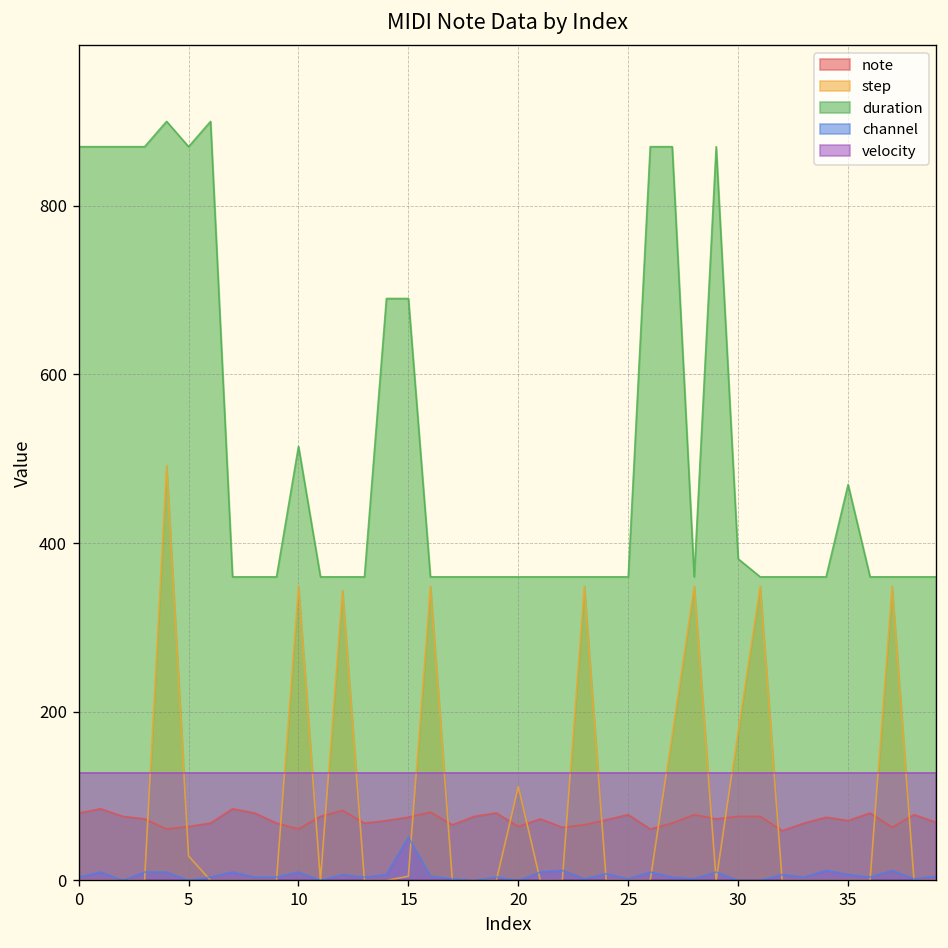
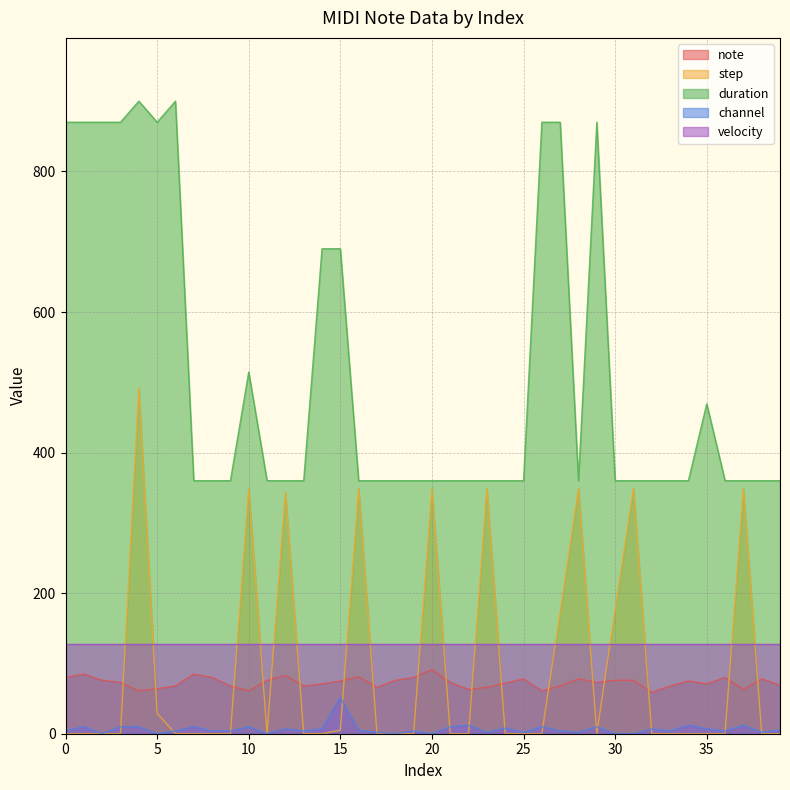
  {
    "note": {
      "0": 80,
      "5": 60,
      "10": 60,
      "15": 80,
-     "20": 60,
+     "20": 90,
      "25": 80,
      "30": 80,
      "35": 70
    },
    "step": {
      "0": 0,
      "5": 30,
      "10": 350,
      "15": 10,
-     "20": 110,
+     "20": 350,
      "30": 180,
      "35": 0
    },
    "duration": {
      "0": 870,
      "5": 870,
      "10": 510,
      "15": 690,
      "20": 360,
      "25": 360,
-     "30": 380,
+     "30": 360,
      "35": 470
    },
    "channel": {
      "0": 0,
      "5": 0,
      "10": 10,
      "15": 50,
      "20": 0,
      "30": 0,
      "35": 10
    },
    "velocity": {
      "0": 130,
      "5": 130,
      "10": 130,
      "15": 130,
      "20": 130,
      "25": 130,
      "30": 130,
      "35": 130
    }
  }
